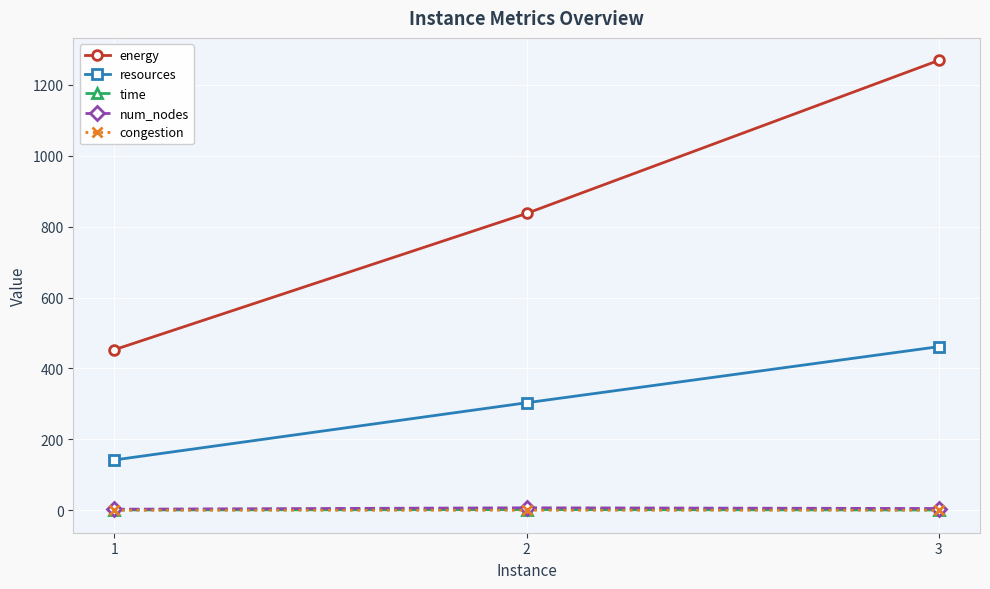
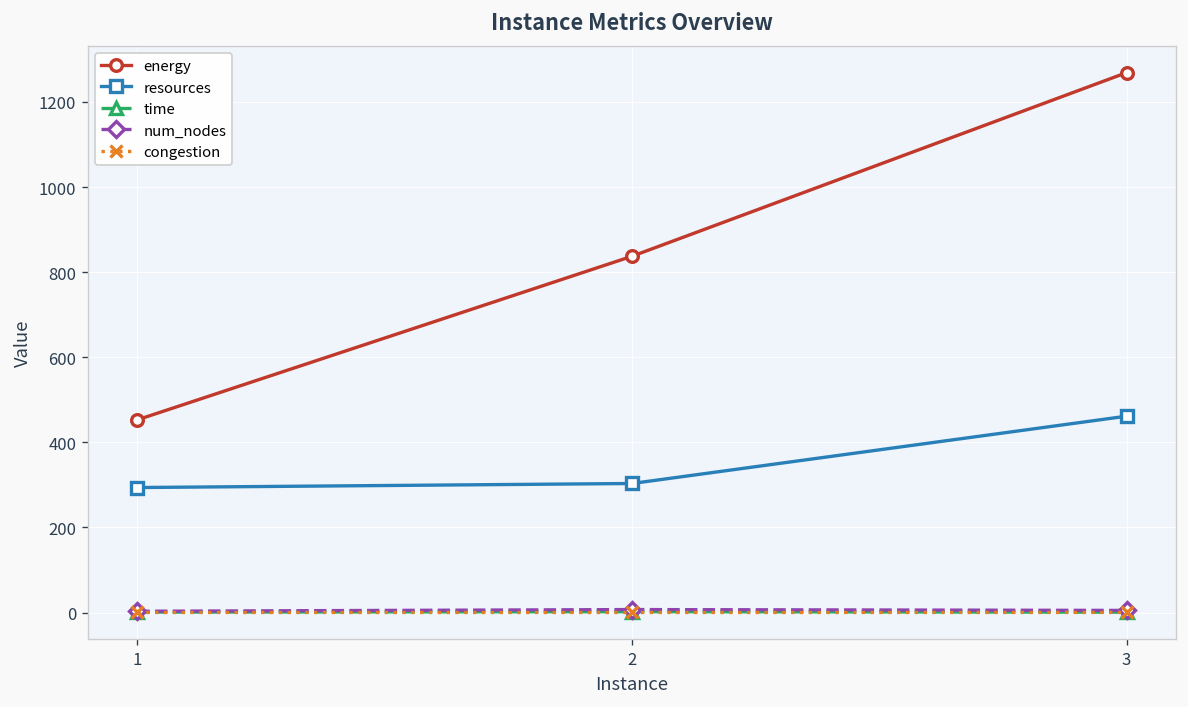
  {
    "energy": {
      "1": 450,
      "2": 840,
      "3": 1270
    },
    "resources": {
-     "1": 140,
+     "1": 290,
      "2": 300,
      "3": 460
    }
  }
